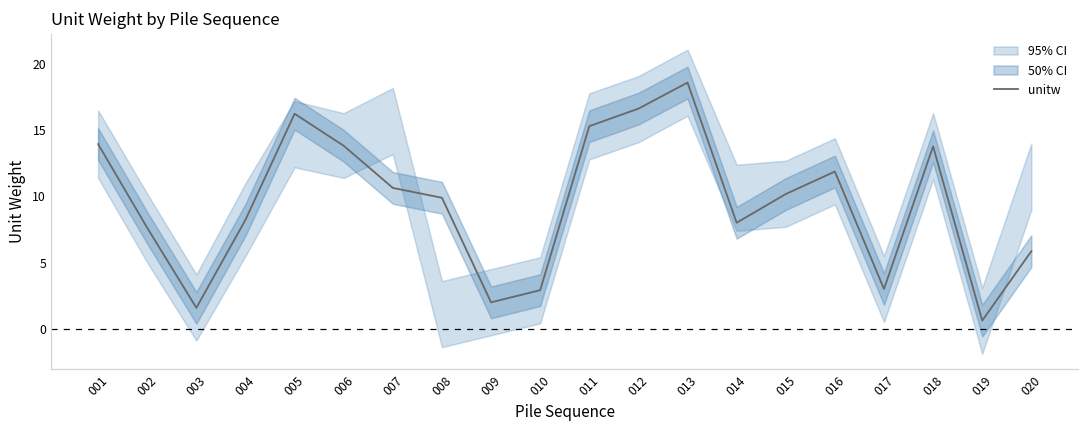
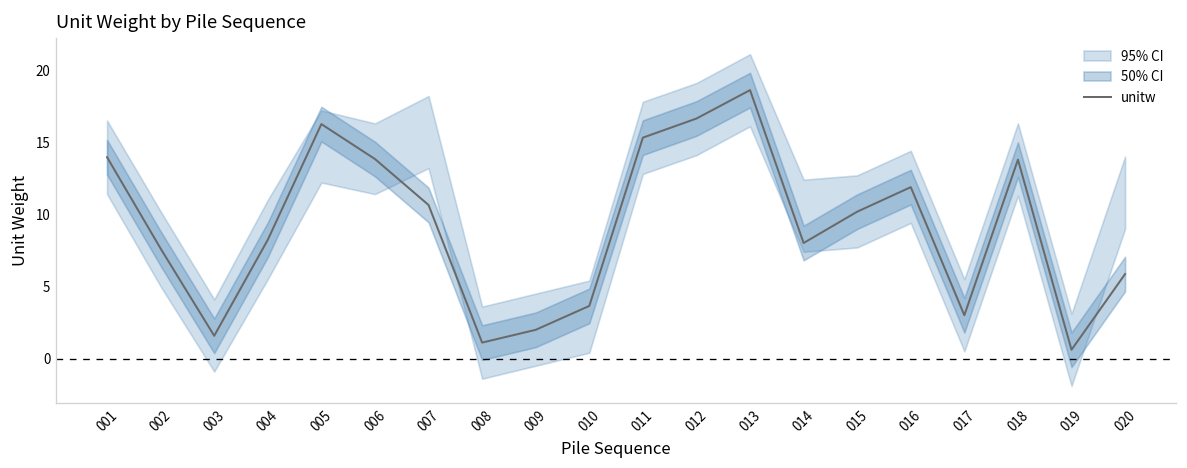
  {
    "unitw": {
      "001": 14.0,
      "002": 7.6,
      "003": 1.6,
      "004": 8.2,
      "005": 16.3,
      "006": 13.8,
      "007": 10.6,
-     "008": 9.9,
+     "008": 1.1,
      "009": 2.0,
-     "010": 2.9,
+     "010": 3.6,
      "011": 15.3,
      "012": 16.6,
      "013": 18.6,
      "014": 8.0,
      "015": 10.2,
      "016": 11.9,
      "017": 3.0,
      "018": 13.8,
      "019": 0.6,
      "020": 5.9
    }
  }
